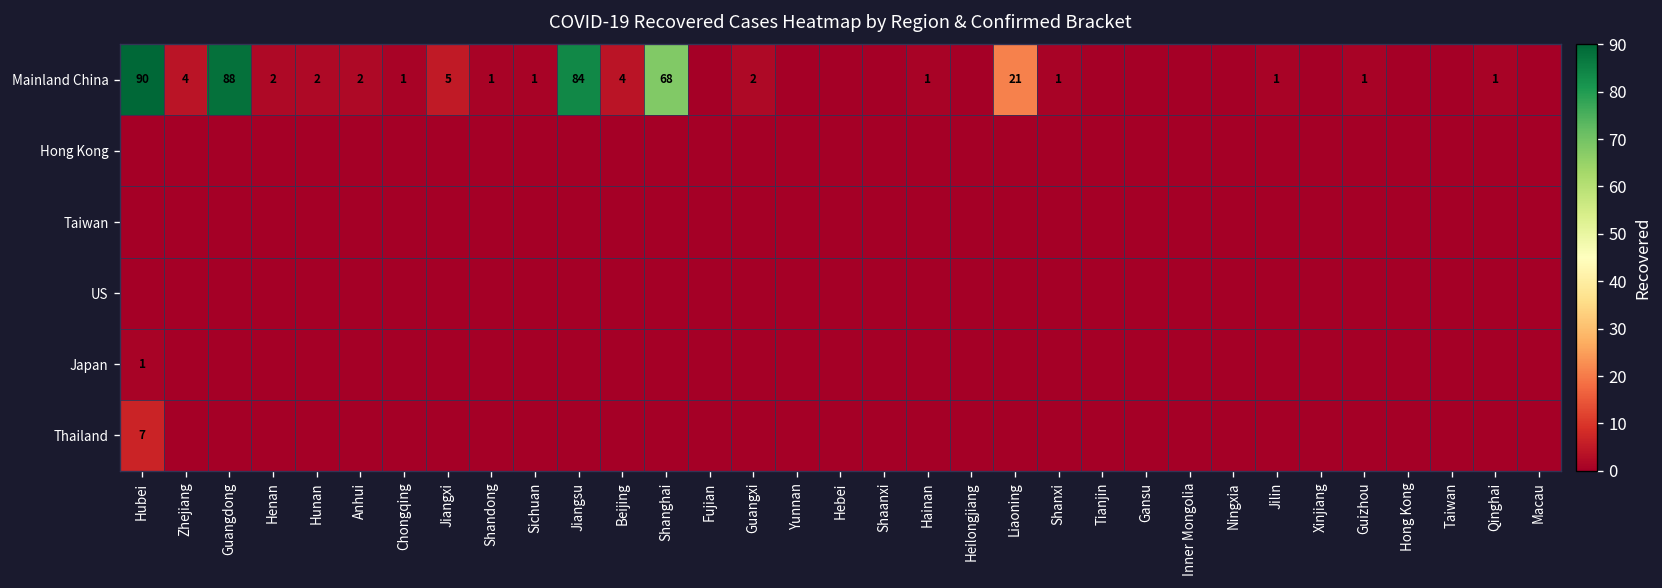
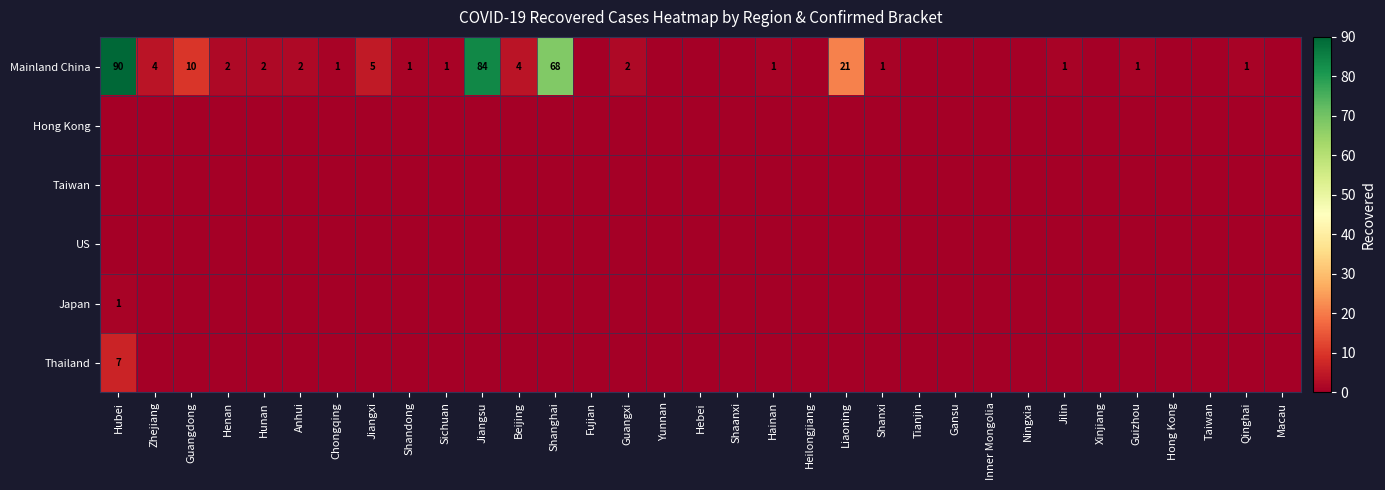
  {
    "Mainland China": {
      "Hubei": 90,
      "Zhejiang": 4,
-     "Guangdong": 88,
+     "Guangdong": 10,
      "Henan": 2,
      "Hunan": 2,
      "Anhui": 2,
      "Chongqing": 1,
      "Jiangxi": 5,
      "Shandong": 1,
      "Sichuan": 1,
      "Jiangsu": 84,
      "Beijing": 4,
      "Shanghai": 68,
      "Guangxi": 2,
      "Hainan": 1,
      "Liaoning": 21,
      "Shanxi": 1,
      "Jilin": 1,
      "Guizhou": 1,
      "Qinghai": 1
    },
    "Japan": {
      "Hubei": 1
    },
    "Thailand": {
      "Hubei": 7
    }
  }
